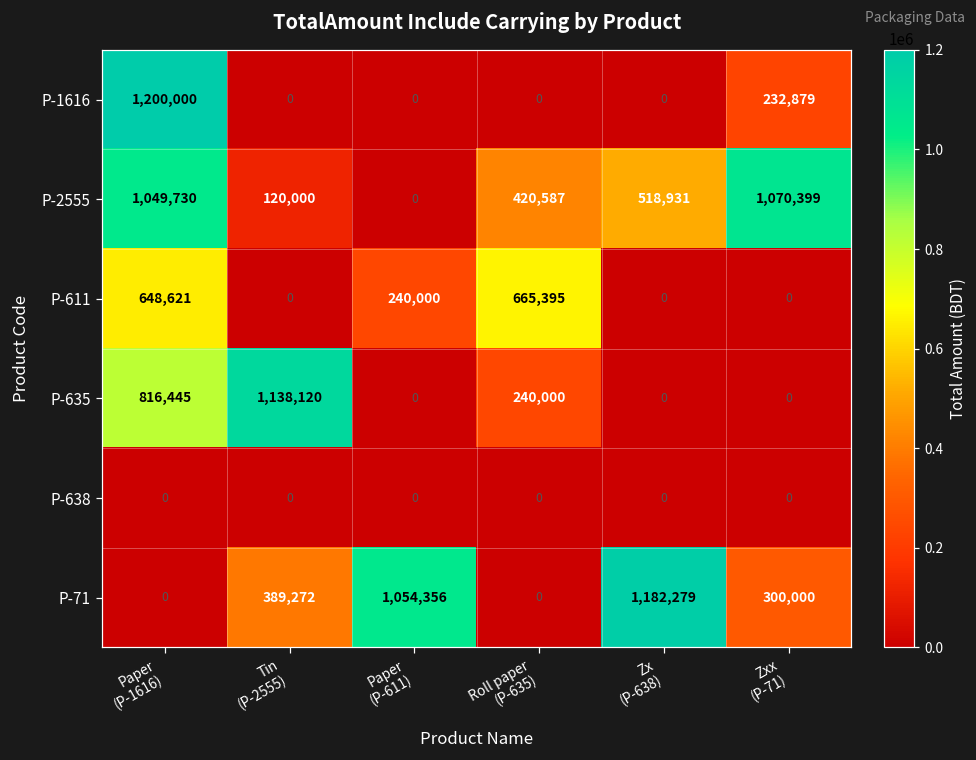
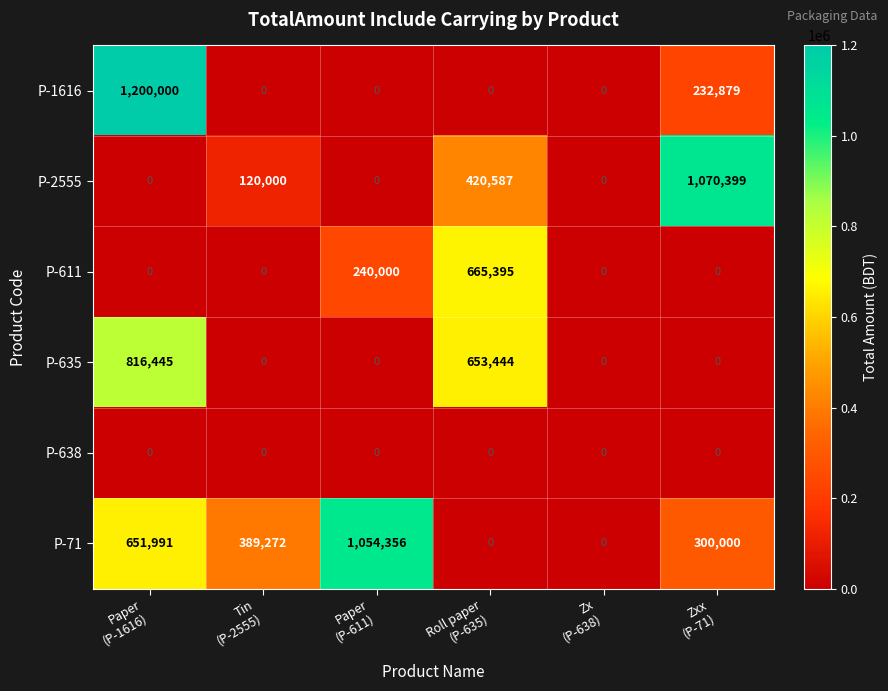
  {
    "P-1616": {
      "Paper (P-1616)": "1,200,000",
      "Tin (P-2555)": "0",
      "Paper (P-611)": "0",
      "Roll paper (P-635)": "0",
      "Zx (P-638)": "0",
      "Zxx (P-71)": "232,879"
    },
    "P-2555": {
-     "Paper (P-1616)": "1,049,730",
+     "Paper (P-1616)": "0",
      "Tin (P-2555)": "120,000",
      "Paper (P-611)": "0",
      "Roll paper (P-635)": "420,587",
-     "Zx (P-638)": "518,931",
+     "Zx (P-638)": "0",
      "Zxx (P-71)": "1,070,399"
    },
    "P-611": {
-     "Paper (P-1616)": "648,621",
+     "Paper (P-1616)": "0",
      "Tin (P-2555)": "0",
      "Paper (P-611)": "240,000",
      "Roll paper (P-635)": "665,395",
      "Zx (P-638)": "0",
      "Zxx (P-71)": "0"
    },
    "P-635": {
      "Paper (P-1616)": "816,445",
-     "Tin (P-2555)": "1,138,120",
+     "Tin (P-2555)": "0",
      "Paper (P-611)": "0",
-     "Roll paper (P-635)": "240,000",
+     "Roll paper (P-635)": "653,444",
      "Zx (P-638)": "0",
      "Zxx (P-71)": "0"
    },
    "P-638": {
      "Paper (P-1616)": "0",
      "Tin (P-2555)": "0",
      "Paper (P-611)": "0",
      "Roll paper (P-635)": "0",
      "Zx (P-638)": "0",
      "Zxx (P-71)": "0"
    },
    "P-71": {
-     "Paper (P-1616)": "0",
+     "Paper (P-1616)": "651,991",
      "Tin (P-2555)": "389,272",
      "Paper (P-611)": "1,054,356",
      "Roll paper (P-635)": "0",
-     "Zx (P-638)": "1,182,279",
+     "Zx (P-638)": "0",
      "Zxx (P-71)": "300,000"
    }
  }
